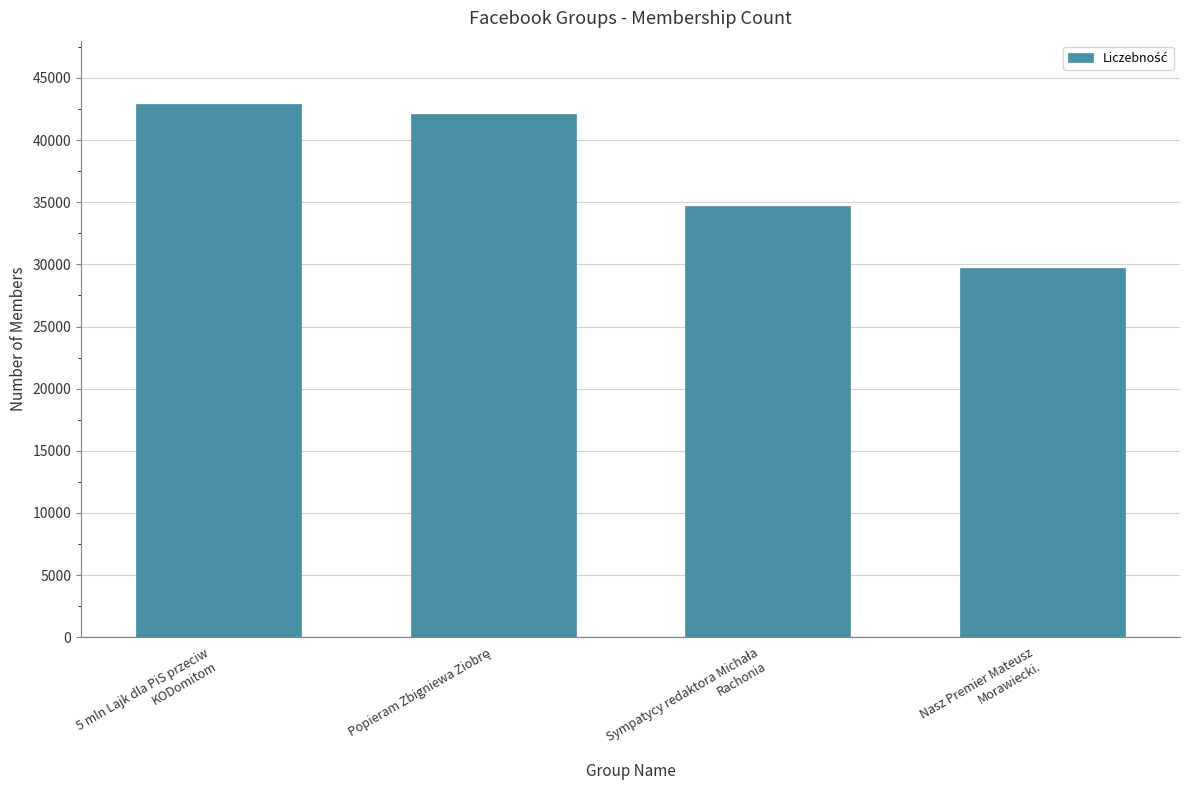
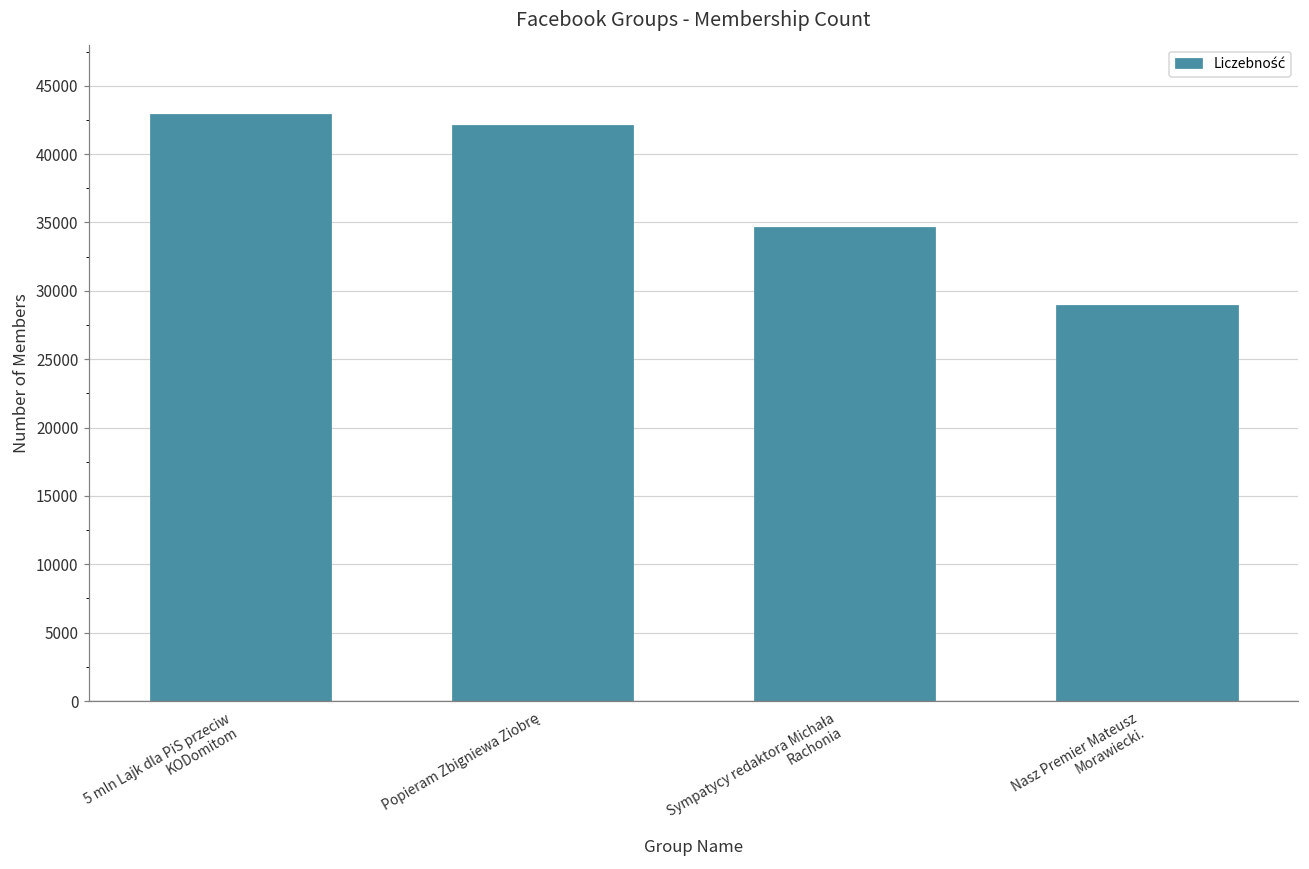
  {
    "5 mln Lajk dla PiS przeciw KODomitom": 42900,
    "Popieram Zbigniewa Ziobrę": 42100,
    "Sympatycy redaktora Michała Rachonia": 34700,
-   "Nasz Premier Mateusz Morawiecki.": 29700
+   "Nasz Premier Mateusz Morawiecki.": 29000
  }
